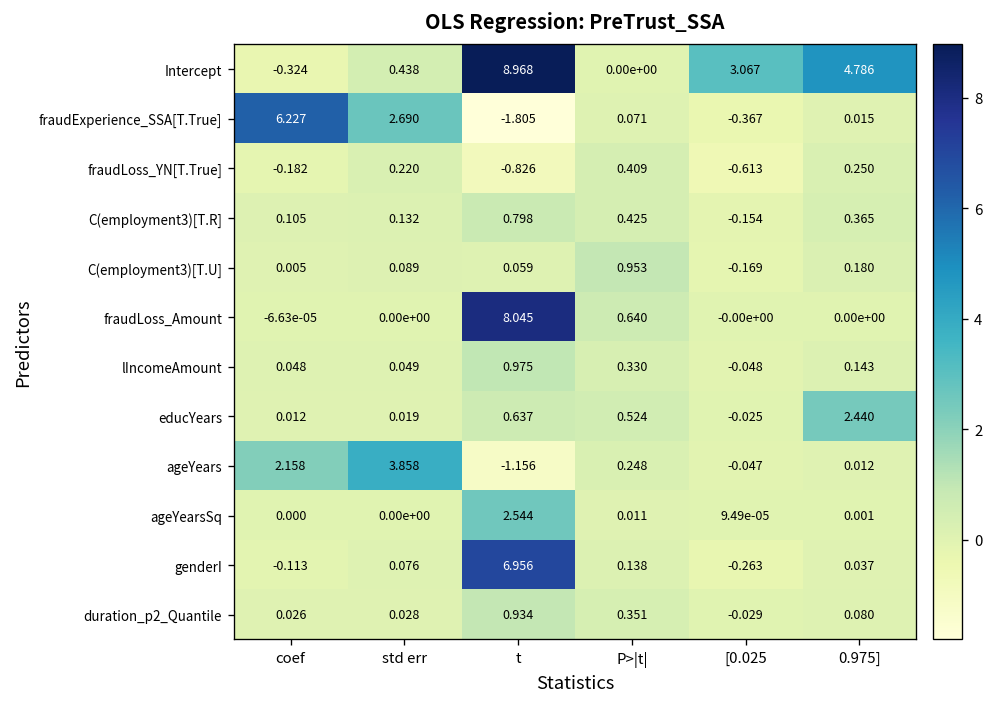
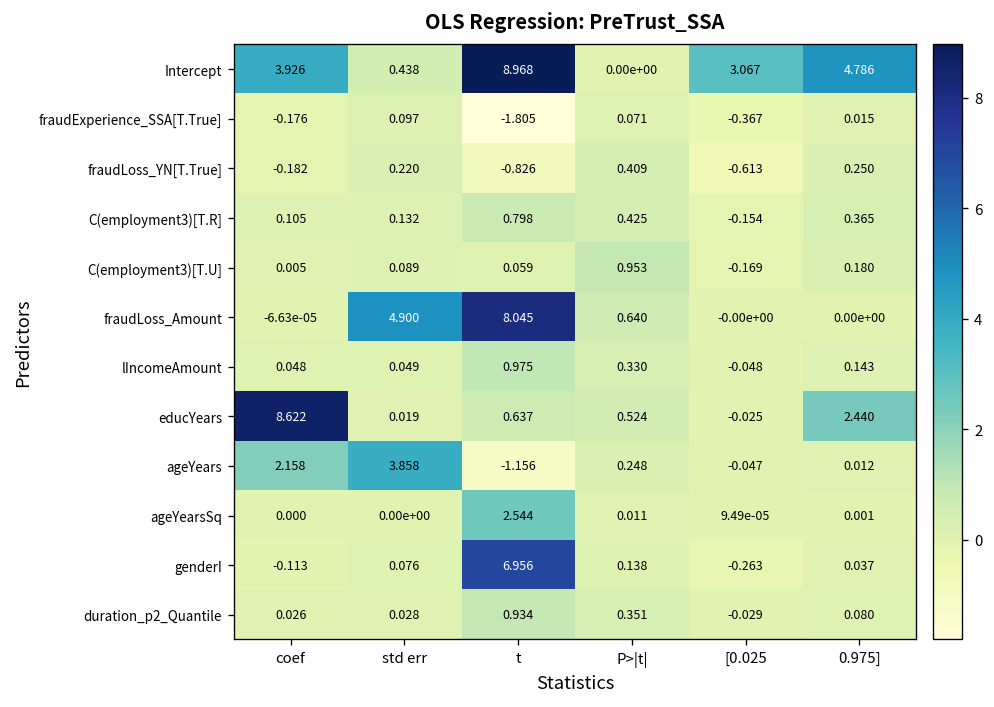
  {
    "Intercept": {
-     "coef": "-0.324",
+     "coef": "3.926",
      "std err": "0.438",
      "t": "8.968",
      "P>|t|": "0.00e+00",
      "[0.025": "3.067",
      "0.975]": "4.786"
    },
    "fraudExperience_SSA[T.True]": {
-     "coef": "6.227",
-     "std err": "2.690",
+     "coef": "-0.176",
+     "std err": "0.097",
      "t": "-1.805",
      "P>|t|": "0.071",
      "[0.025": "-0.367",
      "0.975]": "0.015"
    },
    "fraudLoss_YN[T.True]": {
      "coef": "-0.182",
      "std err": "0.220",
      "t": "-0.826",
      "P>|t|": "0.409",
      "[0.025": "-0.613",
      "0.975]": "0.250"
    },
    "C(employment3)[T.R]": {
      "coef": "0.105",
      "std err": "0.132",
      "t": "0.798",
      "P>|t|": "0.425",
      "[0.025": "-0.154",
      "0.975]": "0.365"
    },
    "C(employment3)[T.U]": {
      "coef": "0.005",
      "std err": "0.089",
      "t": "0.059",
      "P>|t|": "0.953",
      "[0.025": "-0.169",
      "0.975]": "0.180"
    },
    "fraudLoss_Amount": {
      "coef": "-6.63e-05",
-     "std err": "0.00e+00",
+     "std err": "4.900",
      "t": "8.045",
      "P>|t|": "0.640",
      "[0.025": "-0.00e+00",
      "0.975]": "0.00e+00"
    },
    "lIncomeAmount": {
      "coef": "0.048",
      "std err": "0.049",
      "t": "0.975",
      "P>|t|": "0.330",
      "[0.025": "-0.048",
      "0.975]": "0.143"
    },
    "educYears": {
-     "coef": "0.012",
+     "coef": "8.622",
      "std err": "0.019",
      "t": "0.637",
      "P>|t|": "0.524",
      "[0.025": "-0.025",
      "0.975]": "2.440"
    },
    "ageYears": {
      "coef": "2.158",
      "std err": "3.858",
      "t": "-1.156",
      "P>|t|": "0.248",
      "[0.025": "-0.047",
      "0.975]": "0.012"
    },
    "ageYearsSq": {
      "coef": "0.000",
      "std err": "0.00e+00",
      "t": "2.544",
      "P>|t|": "0.011",
      "[0.025": "9.49e-05",
      "0.975]": "0.001"
    },
    "genderI": {
      "coef": "-0.113",
      "std err": "0.076",
      "t": "6.956",
      "P>|t|": "0.138",
      "[0.025": "-0.263",
      "0.975]": "0.037"
    },
    "duration_p2_Quantile": {
      "coef": "0.026",
      "std err": "0.028",
      "t": "0.934",
      "P>|t|": "0.351",
      "[0.025": "-0.029",
      "0.975]": "0.080"
    }
  }
